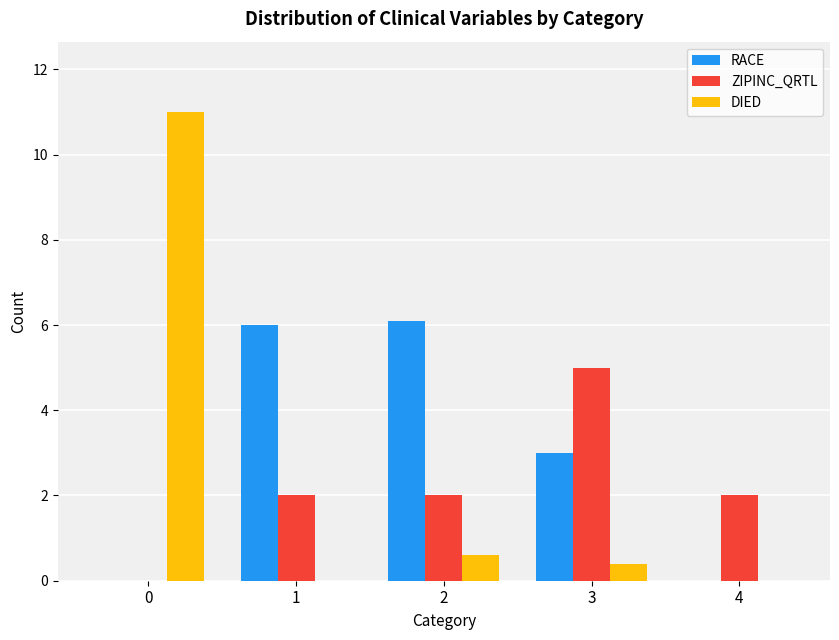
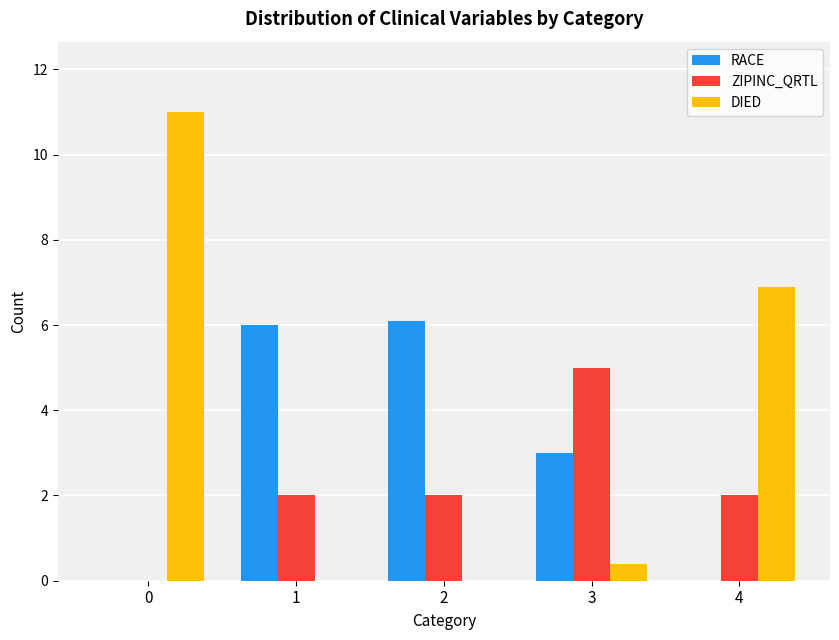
  {
    "RACE": {
      "0": 0.0,
      "1": 6.0,
      "2": 6.1,
      "3": 3.0,
      "4": 0.0
    },
    "ZIPINC_QRTL": {
      "0": 0.0,
      "1": 2.0,
      "2": 2.0,
      "3": 5.0,
      "4": 2.0
    },
    "DIED": {
      "0": 11.0,
      "1": 0.0,
-     "2": 0.6,
+     "2": 0.0,
      "3": 0.4,
-     "4": 0.0
+     "4": 6.9
    }
  }
